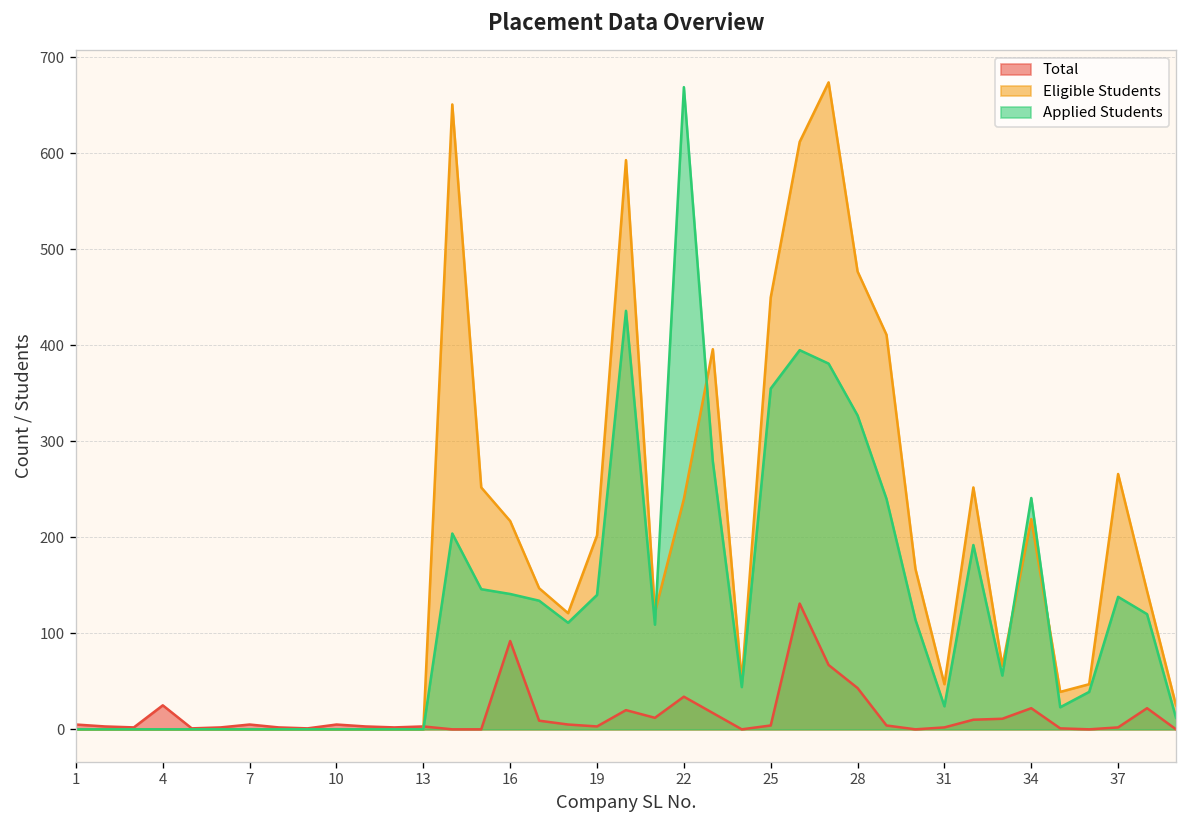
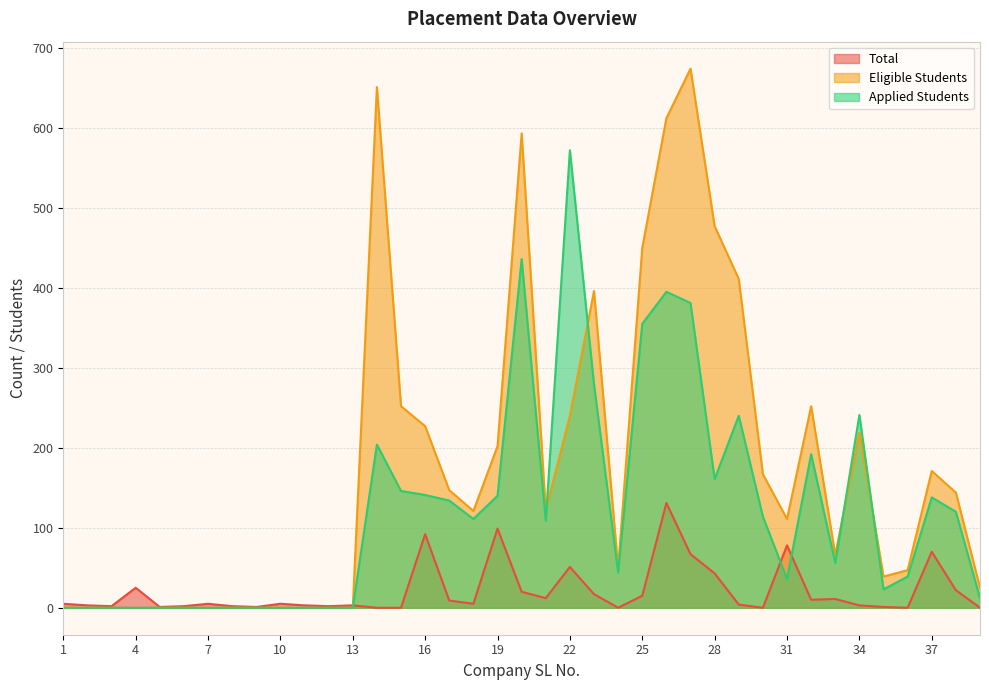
  {
    "Total": {
      "1": 10,
      "4": 30,
      "7": 10,
      "10": 10,
      "16": 90,
-     "19": 0,
-     "22": 30,
-     "25": 0,
+     "19": 100,
+     "22": 50,
+     "25": 20,
      "28": 40,
-     "31": 0,
-     "34": 20,
-     "37": 0
+     "31": 80,
+     "34": 0,
+     "37": 70
    },
    "Eligible Students": {
-     "16": 220,
+     "16": 230,
      "19": 200,
      "22": 240,
      "25": 450,
      "28": 480,
-     "31": 50,
+     "31": 110,
      "34": 220,
-     "37": 270
+     "37": 170
    },
    "Applied Students": {
      "16": 140,
      "19": 140,
-     "22": 670,
+     "22": 570,
      "25": 360,
-     "28": 330,
-     "31": 20,
+     "28": 160,
+     "31": 40,
      "34": 240,
      "37": 140
    }
  }
